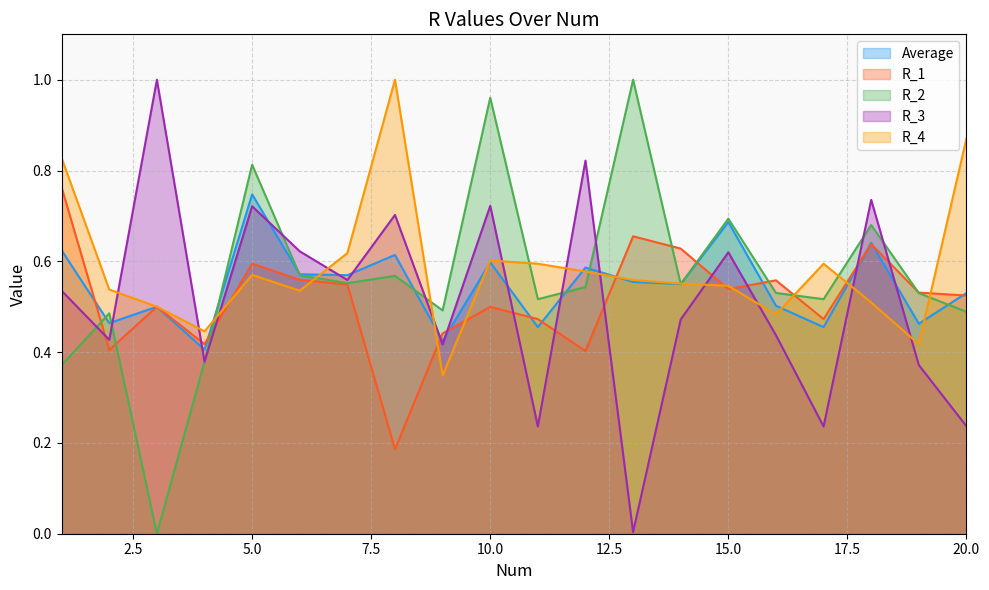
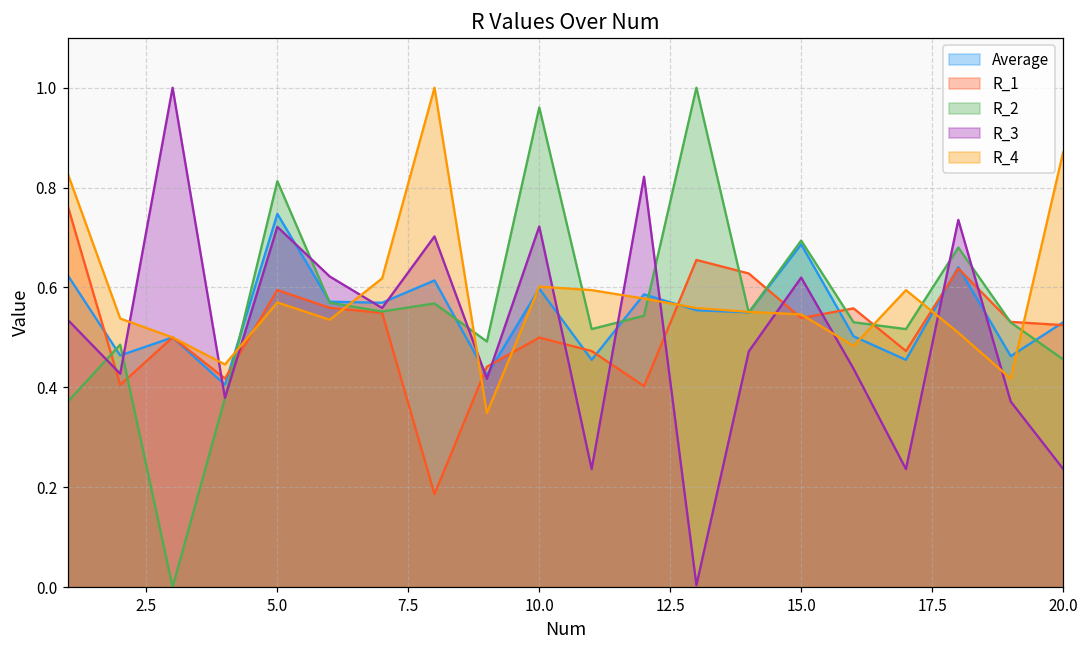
  {
    "Average": {
      "5.0": 0.75,
      "15.0": 0.69,
      "20.0": 0.53
    },
    "R_2": {
      "5.0": 0.81,
      "10.0": 0.96,
      "15.0": 0.69,
-     "20.0": 0.49
+     "20.0": 0.46
    },
    "R_3": {
      "5.0": 0.72,
      "10.0": 0.72,
      "15.0": 0.62,
      "20.0": 0.24
    }
  }
